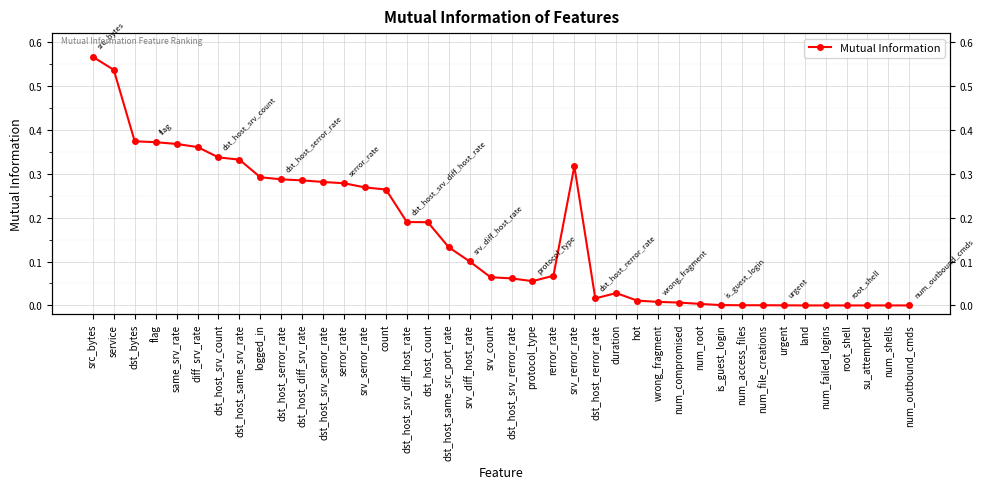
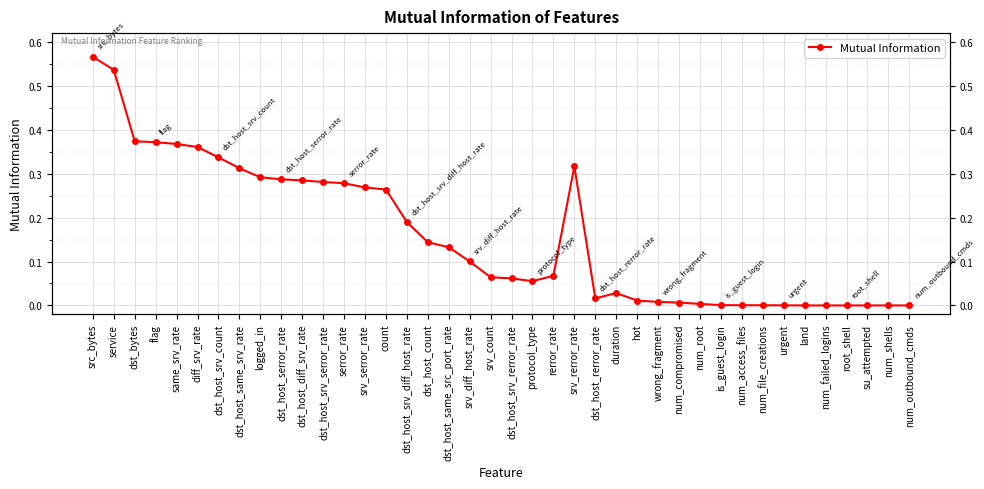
  {
    "src_bytes": 0.57,
    "service": 0.54,
    "dst_bytes": 0.37,
    "flag": 0.37,
    "same_srv_rate": 0.37,
    "diff_srv_rate": 0.36,
    "dst_host_srv_count": 0.34,
-   "dst_host_same_srv_rate": 0.33,
+   "dst_host_same_srv_rate": 0.31,
    "logged_in": 0.29,
    "dst_host_serror_rate": 0.29,
    "dst_host_diff_srv_rate": 0.28,
    "dst_host_srv_serror_rate": 0.28,
    "serror_rate": 0.28,
    "srv_serror_rate": 0.27,
    "count": 0.26,
    "dst_host_srv_diff_host_rate": 0.19,
-   "dst_host_count": 0.19,
+   "dst_host_count": 0.14,
    "dst_host_same_src_port_rate": 0.13,
    "srv_diff_host_rate": 0.10,
    "srv_count": 0.06,
    "dst_host_srv_rerror_rate": 0.06,
    "protocol_type": 0.06,
    "rerror_rate": 0.07,
    "srv_rerror_rate": 0.32,
    "dst_host_rerror_rate": 0.02,
    "duration": 0.03,
    "hot": 0.01,
    "wrong_fragment": 0.01,
    "num_compromised": 0.01,
    "num_root": 0.00,
    "is_guest_login": 0.00,
    "num_access_files": 0.00,
    "num_file_creations": 0.00,
    "urgent": 0.00,
    "land": 0.00,
    "num_failed_logins": 0.00,
    "root_shell": 0.00,
    "su_attempted": 0.00,
    "num_shells": 0.00,
    "num_outbound_cmds": 0.00
  }
